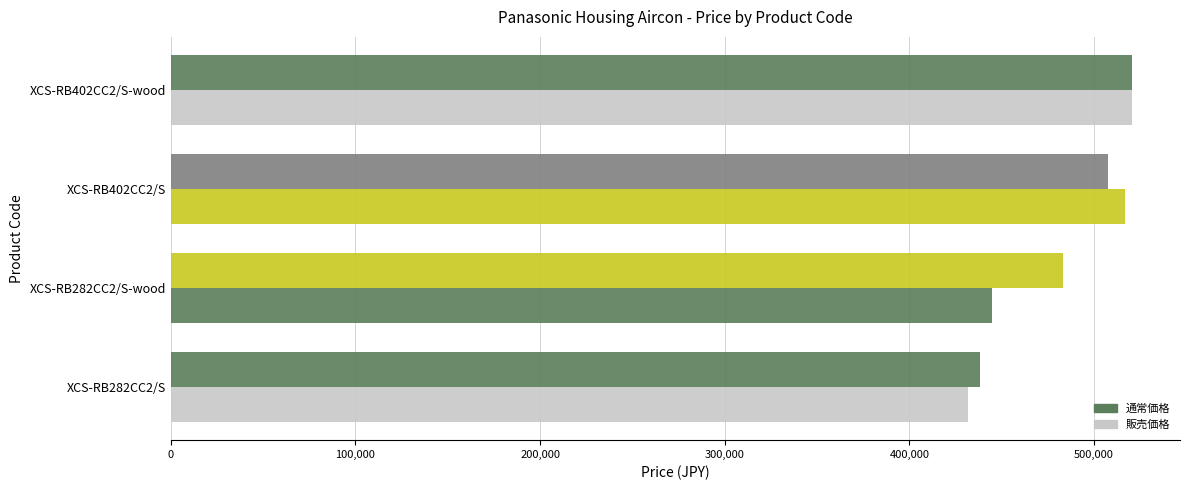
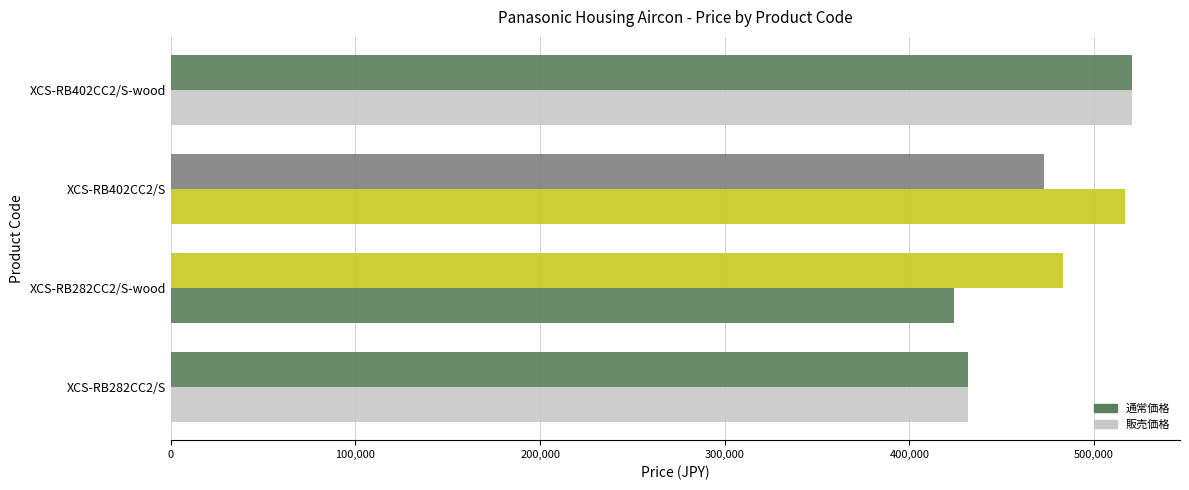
  {
    "通常価格": {
      "XCS-RB402CC2/S-wood": "521,000",
-     "XCS-RB402CC2/S": "508,000",
+     "XCS-RB402CC2/S": "473,000",
      "XCS-RB282CC2/S-wood": "483,000",
-     "XCS-RB282CC2/S": "438,000"
+     "XCS-RB282CC2/S": "432,000"
    },
    "販売価格": {
      "XCS-RB402CC2/S-wood": "521,000",
      "XCS-RB402CC2/S": "517,000",
-     "XCS-RB282CC2/S-wood": "445,000",
+     "XCS-RB282CC2/S-wood": "424,000",
      "XCS-RB282CC2/S": "432,000"
    }
  }
